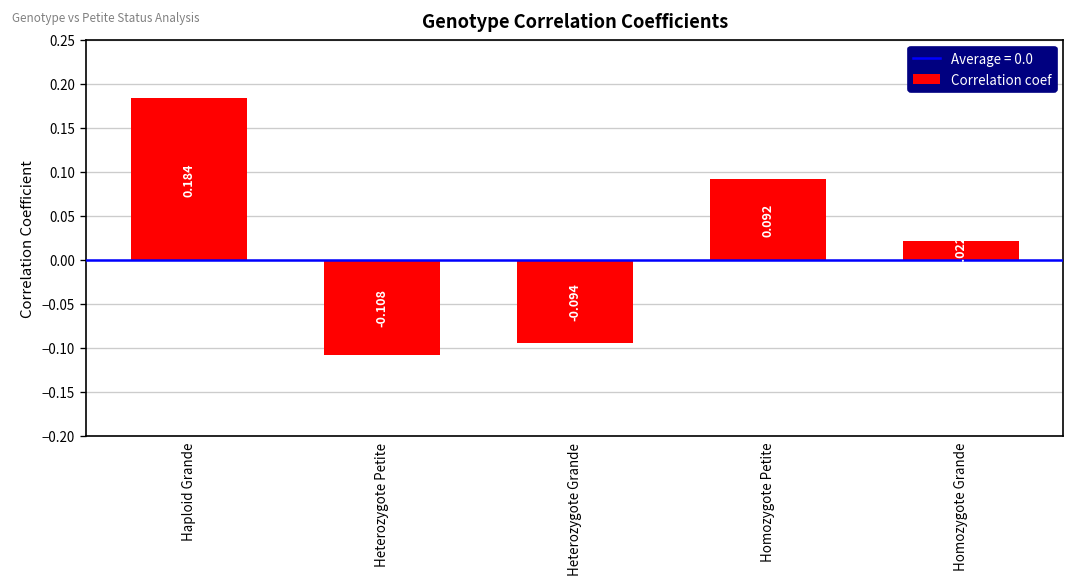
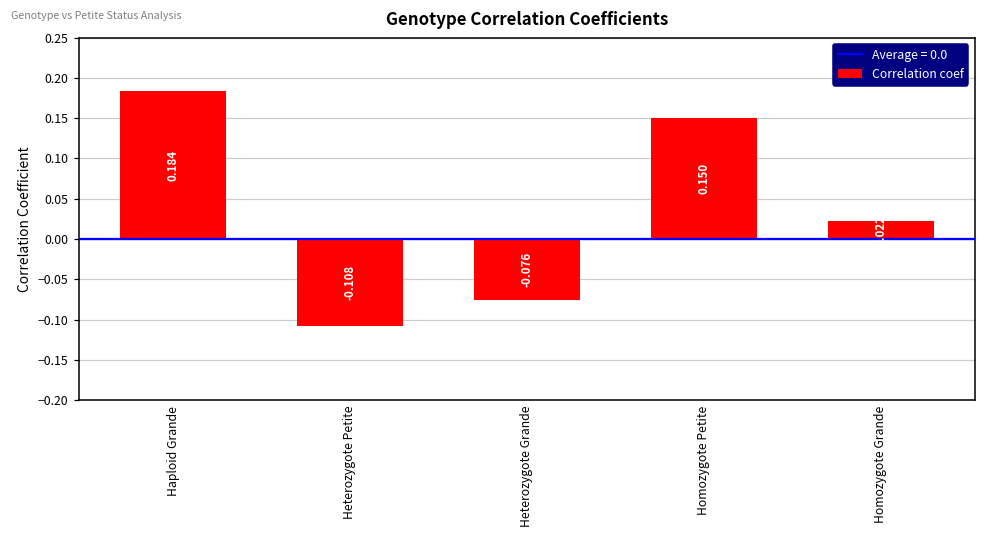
  {
    "Haploid Grande": 0.184,
    "Heterozygote Petite": -0.108,
-   "Heterozygote Grande": -0.094,
-   "Homozygote Petite": 0.092,
+   "Heterozygote Grande": -0.076,
+   "Homozygote Petite": 0.150,
    "Homozygote Grande": 0.022
  }
